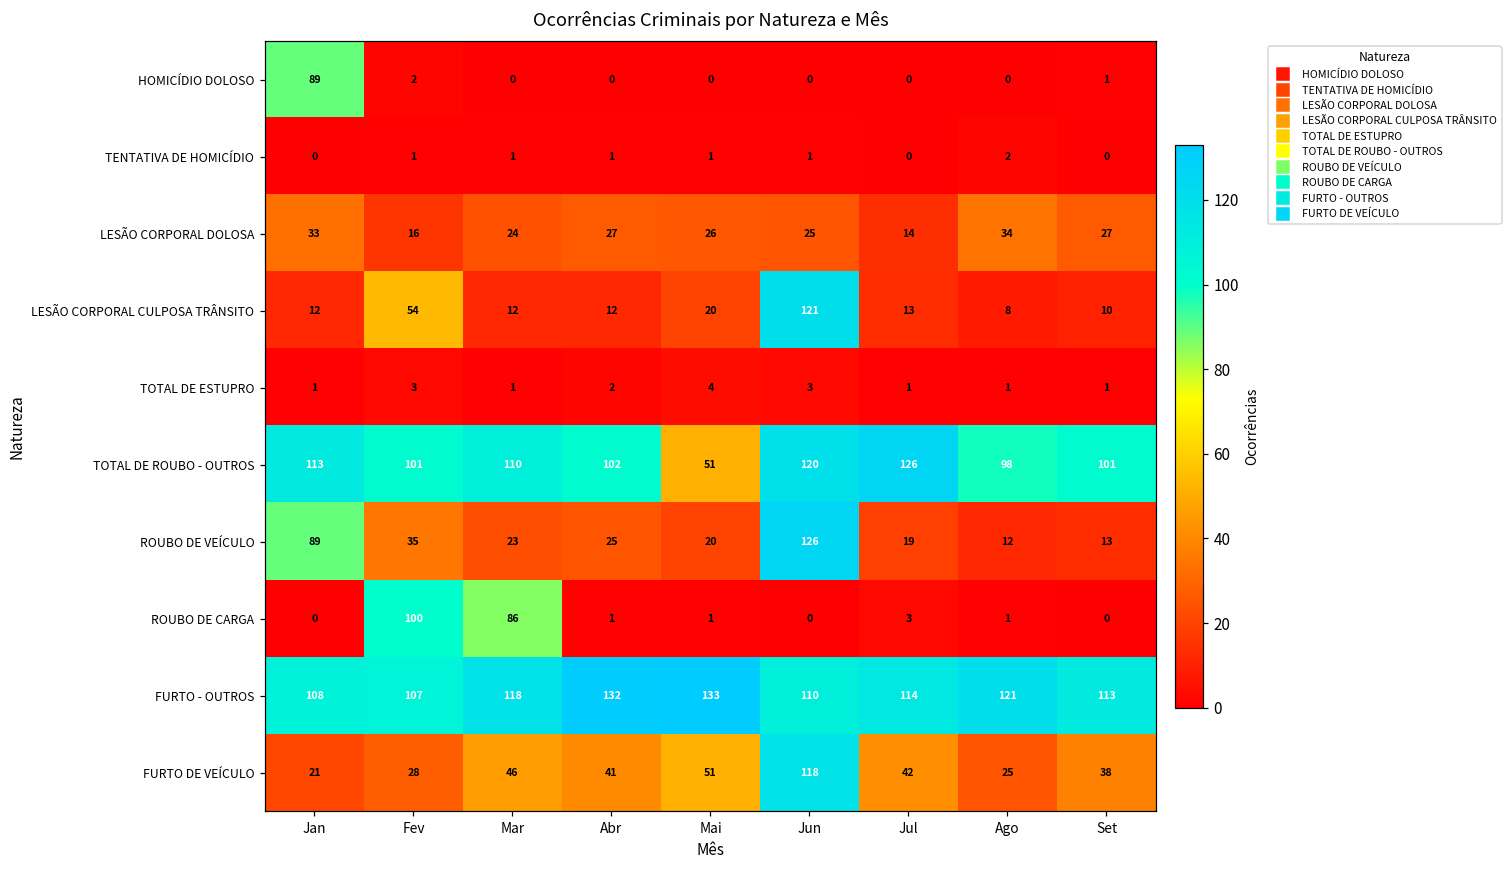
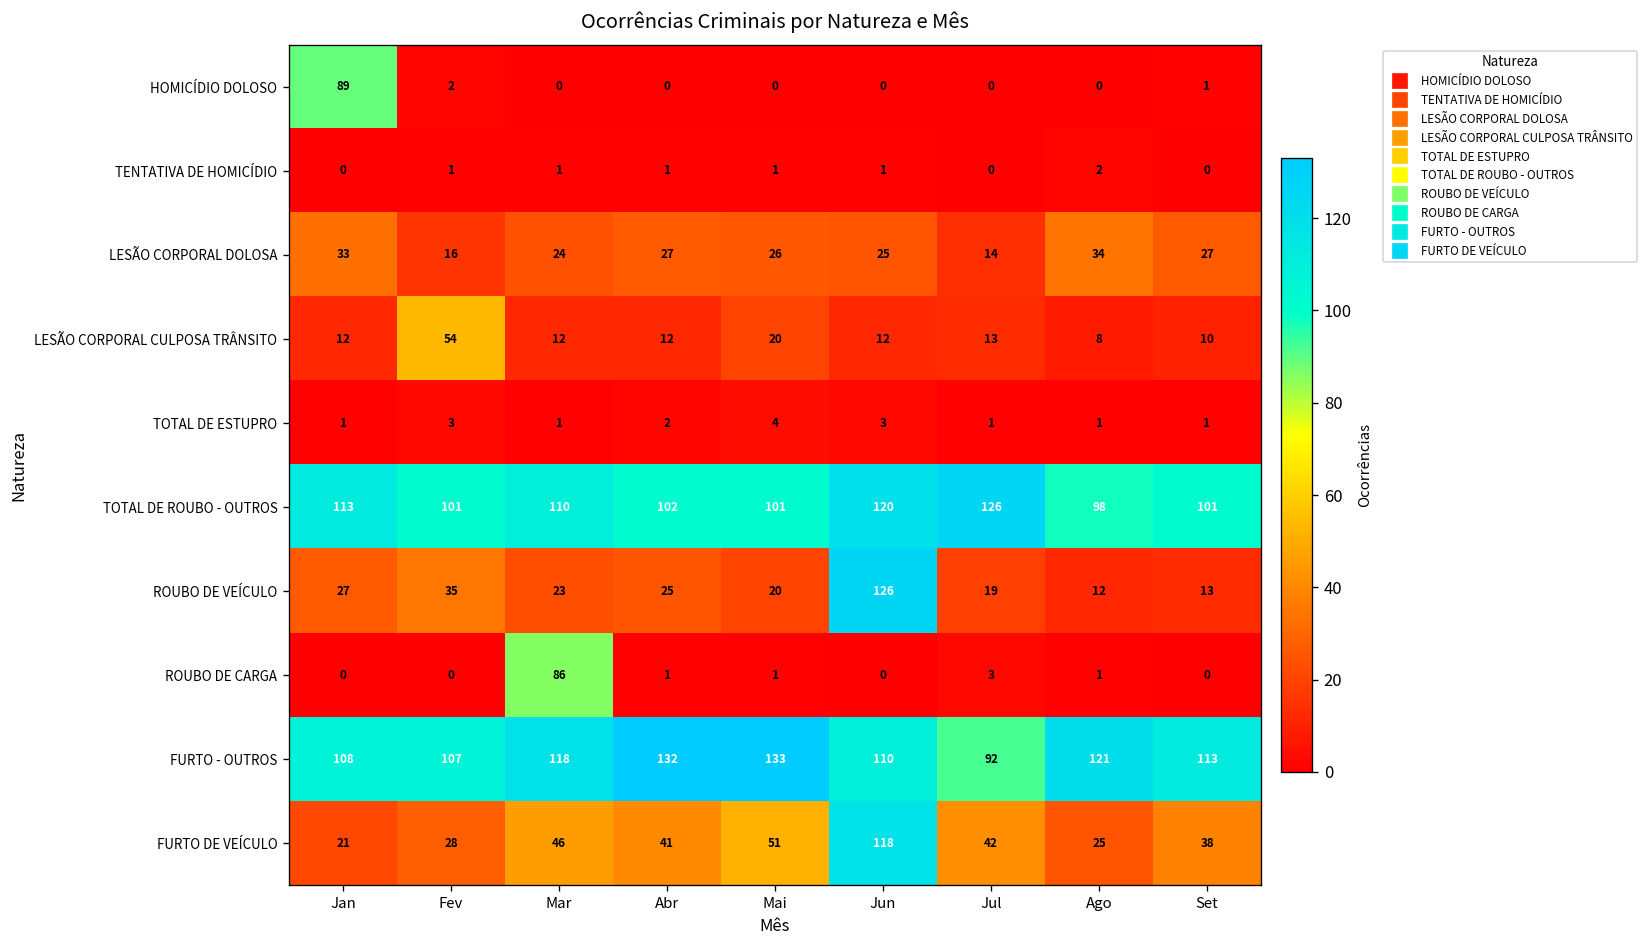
  {
    "HOMICÍDIO DOLOSO": {
      "Jan": 89,
      "Fev": 2,
      "Mar": 0,
      "Abr": 0,
      "Mai": 0,
      "Jun": 0,
      "Jul": 0,
      "Ago": 0,
      "Set": 1
    },
    "TENTATIVA DE HOMICÍDIO": {
      "Jan": 0,
      "Fev": 1,
      "Mar": 1,
      "Abr": 1,
      "Mai": 1,
      "Jun": 1,
      "Jul": 0,
      "Ago": 2,
      "Set": 0
    },
    "LESÃO CORPORAL DOLOSA": {
      "Jan": 33,
      "Fev": 16,
      "Mar": 24,
      "Abr": 27,
      "Mai": 26,
      "Jun": 25,
      "Jul": 14,
      "Ago": 34,
      "Set": 27
    },
    "LESÃO CORPORAL CULPOSA TRÂNSITO": {
      "Jan": 12,
      "Fev": 54,
      "Mar": 12,
      "Abr": 12,
      "Mai": 20,
-     "Jun": 121,
+     "Jun": 12,
      "Jul": 13,
      "Ago": 8,
      "Set": 10
    },
    "TOTAL DE ESTUPRO": {
      "Jan": 1,
      "Fev": 3,
      "Mar": 1,
      "Abr": 2,
      "Mai": 4,
      "Jun": 3,
      "Jul": 1,
      "Ago": 1,
      "Set": 1
    },
    "TOTAL DE ROUBO - OUTROS": {
      "Jan": 113,
      "Fev": 101,
      "Mar": 110,
      "Abr": 102,
-     "Mai": 51,
+     "Mai": 101,
      "Jun": 120,
      "Jul": 126,
      "Ago": 98,
      "Set": 101
    },
    "ROUBO DE VEÍCULO": {
-     "Jan": 89,
+     "Jan": 27,
      "Fev": 35,
      "Mar": 23,
      "Abr": 25,
      "Mai": 20,
      "Jun": 126,
      "Jul": 19,
      "Ago": 12,
      "Set": 13
    },
    "ROUBO DE CARGA": {
      "Jan": 0,
-     "Fev": 100,
+     "Fev": 0,
      "Mar": 86,
      "Abr": 1,
      "Mai": 1,
      "Jun": 0,
      "Jul": 3,
      "Ago": 1,
      "Set": 0
    },
    "FURTO - OUTROS": {
      "Jan": 108,
      "Fev": 107,
      "Mar": 118,
      "Abr": 132,
      "Mai": 133,
      "Jun": 110,
-     "Jul": 114,
+     "Jul": 92,
      "Ago": 121,
      "Set": 113
    },
    "FURTO DE VEÍCULO": {
      "Jan": 21,
      "Fev": 28,
      "Mar": 46,
      "Abr": 41,
      "Mai": 51,
      "Jun": 118,
      "Jul": 42,
      "Ago": 25,
      "Set": 38
    }
  }
